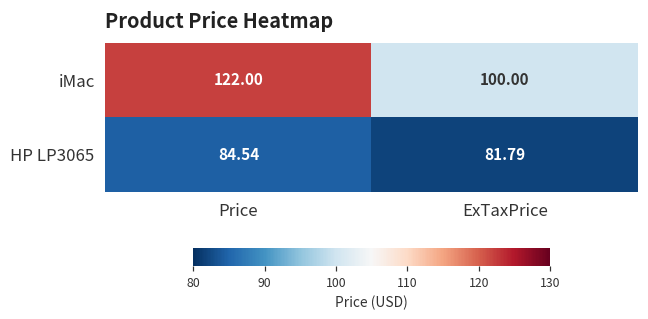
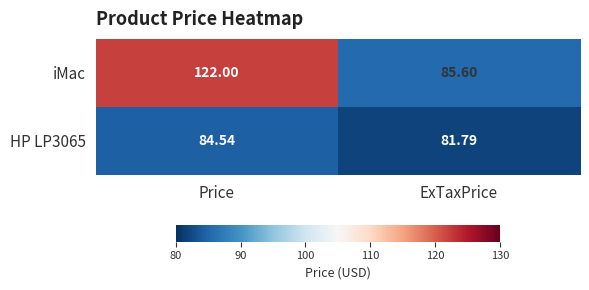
  {
    "iMac": {
      "Price": 122.00,
-     "ExTaxPrice": 100.00
+     "ExTaxPrice": 85.60
    },
    "HP LP3065": {
      "Price": 84.54,
      "ExTaxPrice": 81.79
    }
  }
